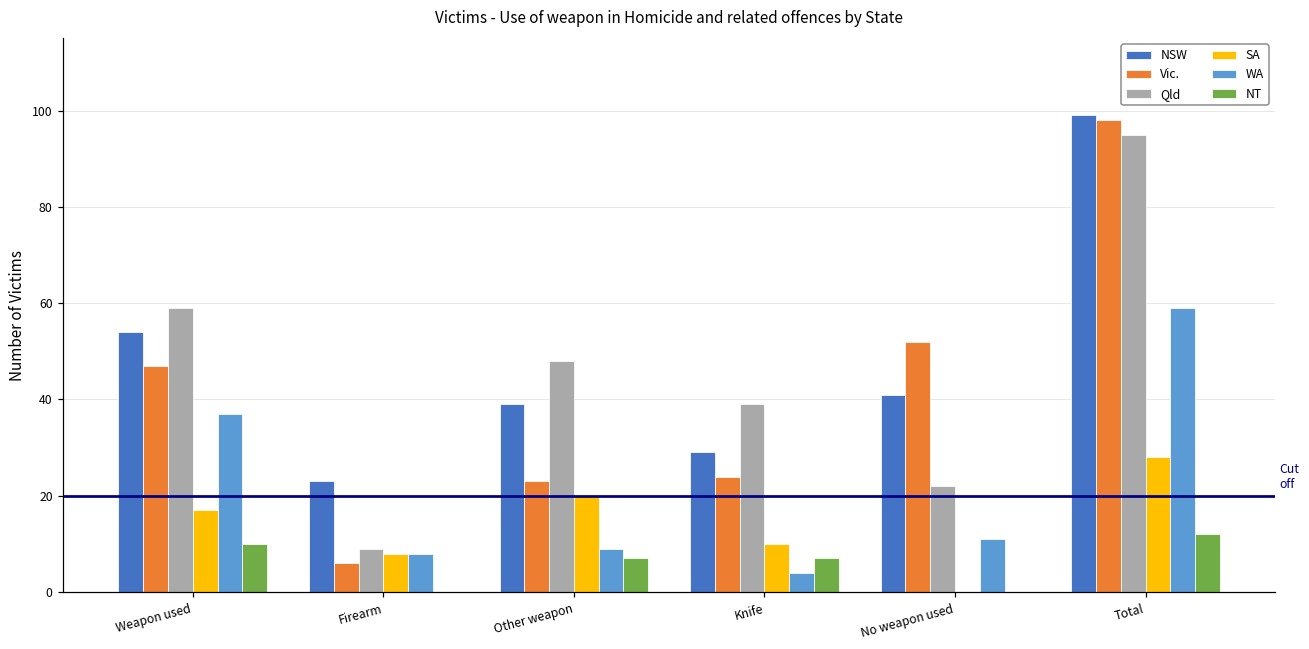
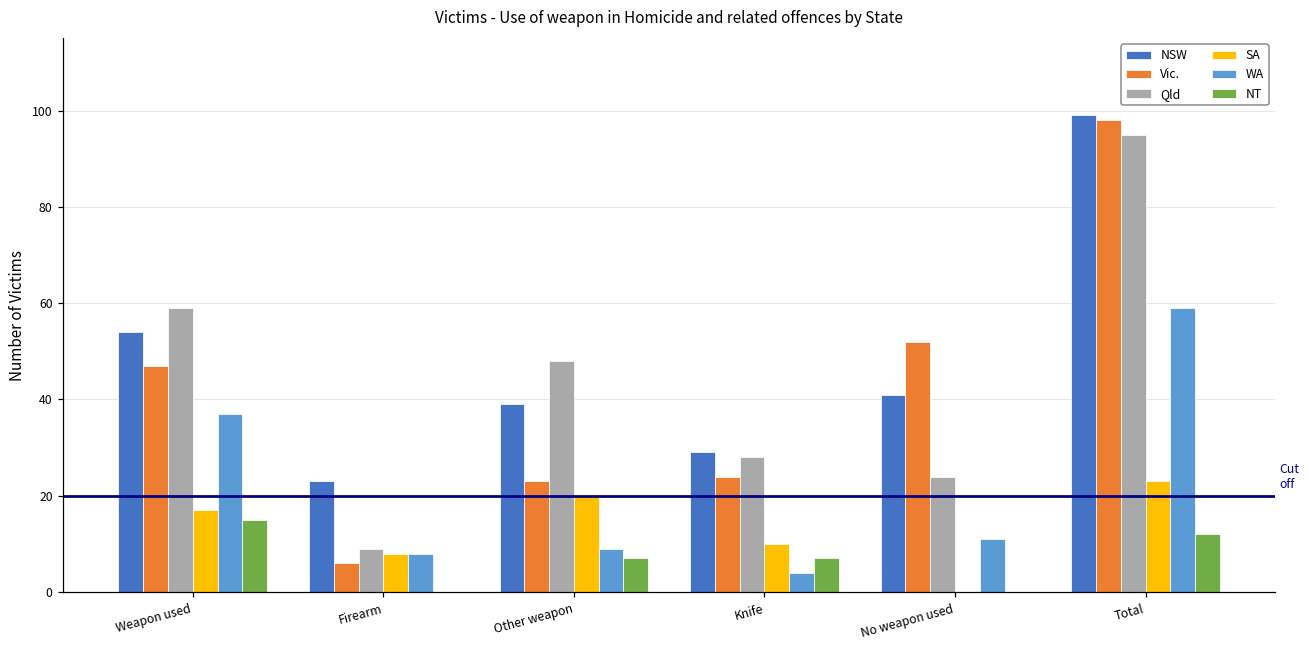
  {
    "Vic.": {
      "Weapon used": 47,
      "Firearm": 6,
      "Other weapon": 23,
      "Knife": 24,
      "No weapon used": 52,
      "Total": 98
    },
    "Qld": {
      "Weapon used": 59,
      "Firearm": 9,
      "Other weapon": 48,
-     "Knife": 39,
-     "No weapon used": 22,
+     "Knife": 28,
+     "No weapon used": 24,
      "Total": 95
    },
    "SA": {
      "Weapon used": 17,
      "Firearm": 8,
      "Other weapon": 20,
      "Knife": 10,
      "No weapon used": 0,
-     "Total": 28
+     "Total": 23
    },
    "NT": {
-     "Weapon used": 10,
+     "Weapon used": 15,
      "Firearm": 0,
      "Other weapon": 7,
      "Knife": 7,
      "No weapon used": 0,
      "Total": 12
    }
  }
